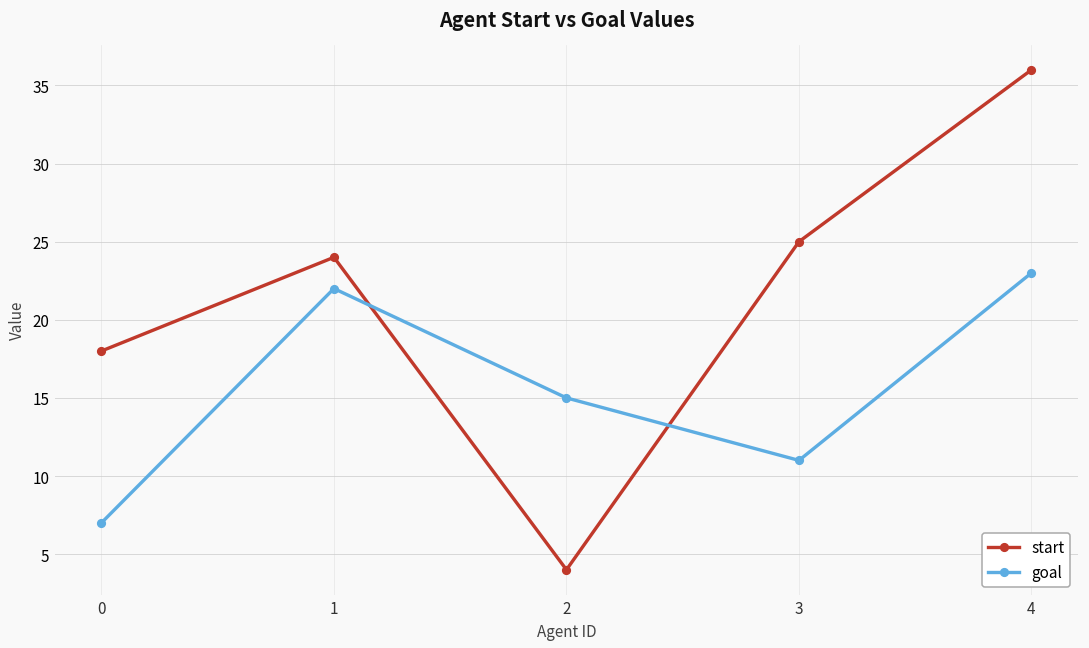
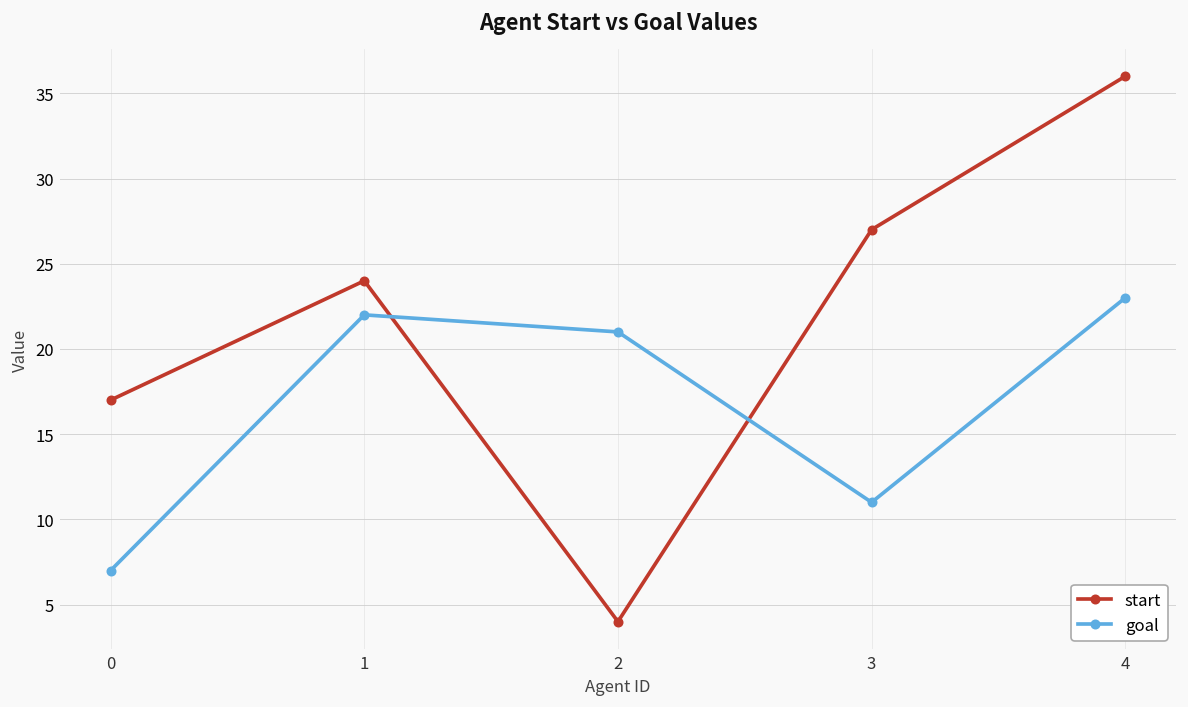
  {
    "start": {
-     "0": 18,
+     "0": 17,
      "1": 24,
      "2": 4,
-     "3": 25,
+     "3": 27,
      "4": 36
    },
    "goal": {
      "0": 7,
      "1": 22,
-     "2": 15,
+     "2": 21,
      "3": 11,
      "4": 23
    }
  }
